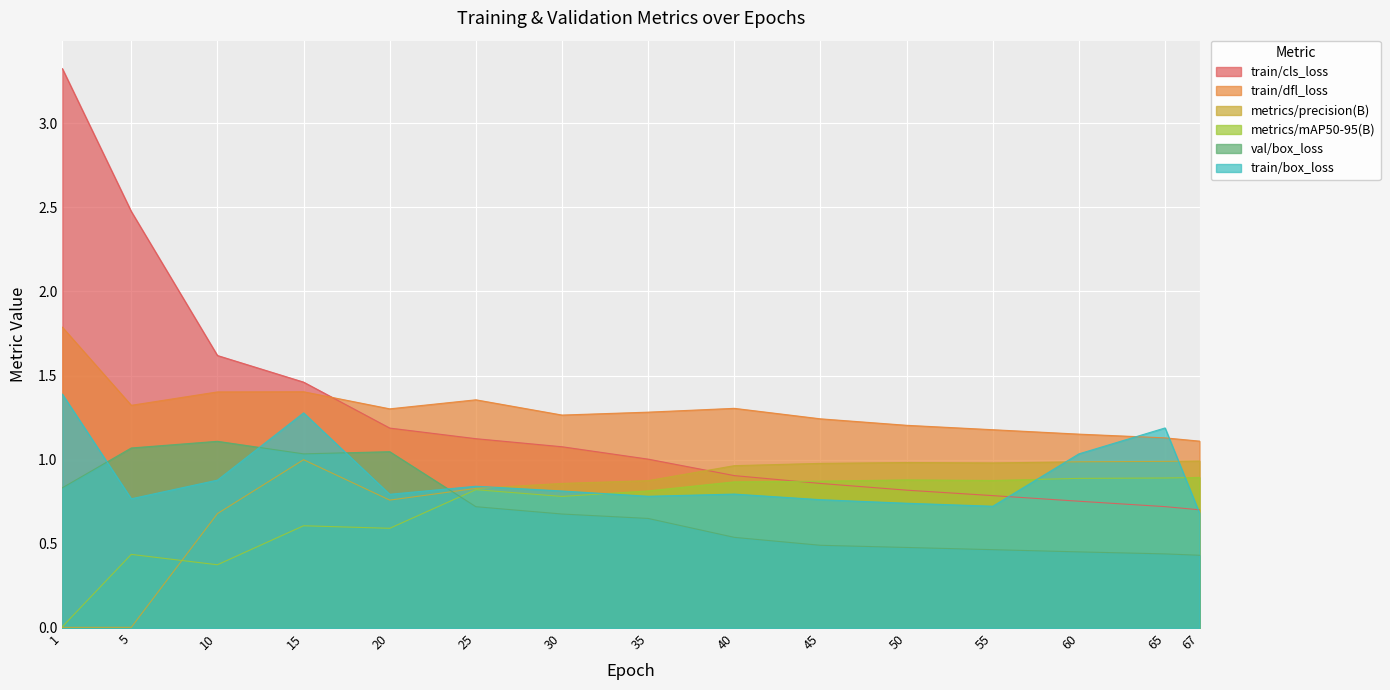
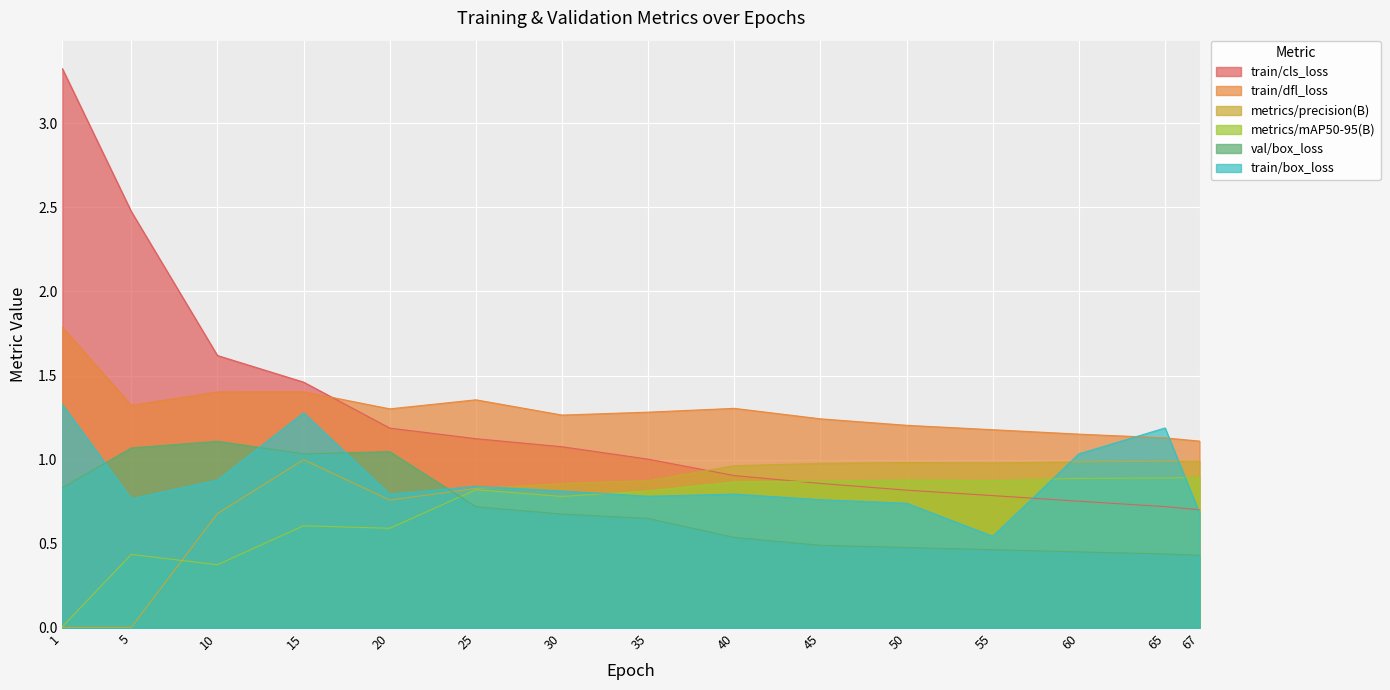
  {
    "val/box_loss": {
      "1": 0.83,
      "5": 1.07,
      "10": 1.11,
      "15": 1.03,
      "20": 1.05,
      "25": 0.72,
      "30": 0.68,
      "35": 0.65,
      "40": 0.54,
      "45": 0.49,
      "50": 0.48,
      "55": 0.47,
      "60": 0.45,
      "65": 0.44,
      "67": 0.43
    },
    "train/box_loss": {
-     "1": 1.39,
+     "1": 1.33,
      "5": 0.77,
      "10": 0.88,
      "15": 1.28,
      "20": 0.79,
      "30": 0.81,
      "35": 0.78,
      "40": 0.80,
      "45": 0.76,
      "50": 0.74,
-     "55": 0.72,
+     "55": 0.54,
      "60": 1.03,
      "65": 1.19,
      "67": 0.68
    }
  }
